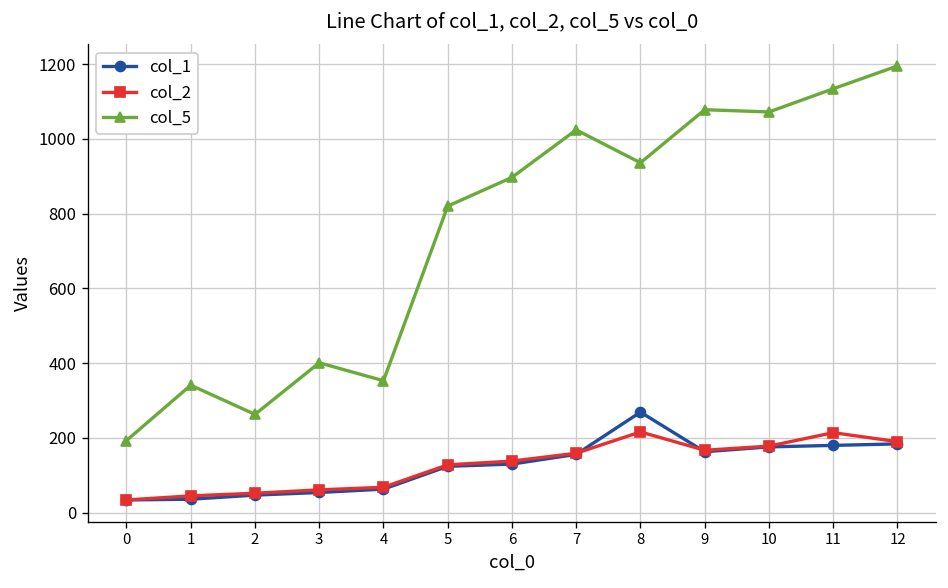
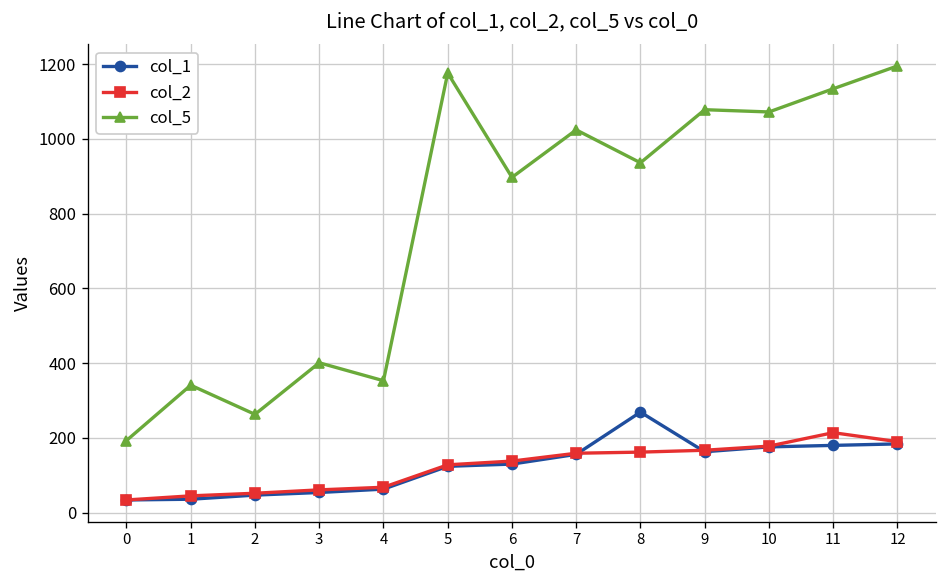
  {
    "col_1": {
      "1": 40,
      "8": 270,
      "11": 180
    },
    "col_2": {
      "1": 50,
-     "8": 220,
+     "8": 160,
      "11": 210
    },
    "col_5": {
      "0": 190,
      "1": 340,
      "2": 260,
      "3": 400,
      "4": 350,
-     "5": 820,
+     "5": 1180,
      "6": 900,
      "7": 1020,
      "8": 940,
      "9": 1080,
      "10": 1070,
      "11": 1130,
      "12": 1200
    }
  }
